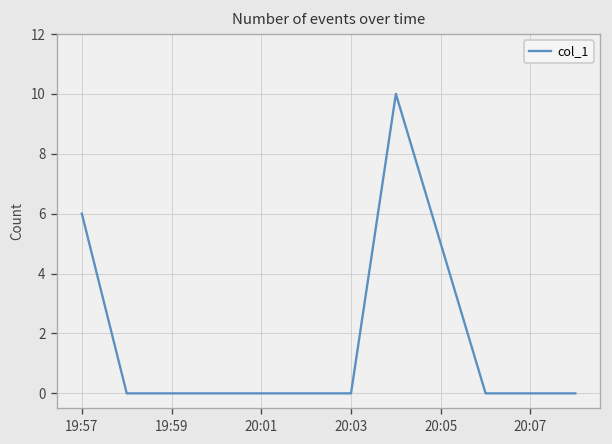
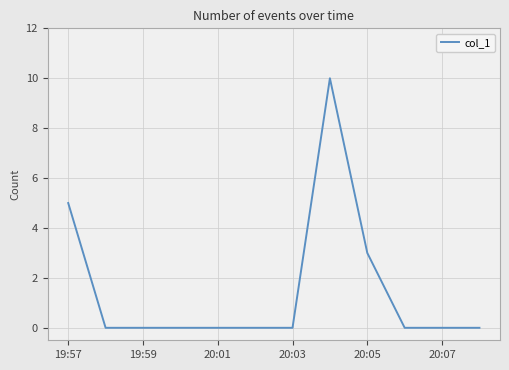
  {
-   "19:57": 6,
+   "19:57": 5,
    "19:59": 0,
    "20:01": 0,
    "20:03": 0,
-   "20:05": 5,
+   "20:05": 3,
    "20:07": 0
  }
